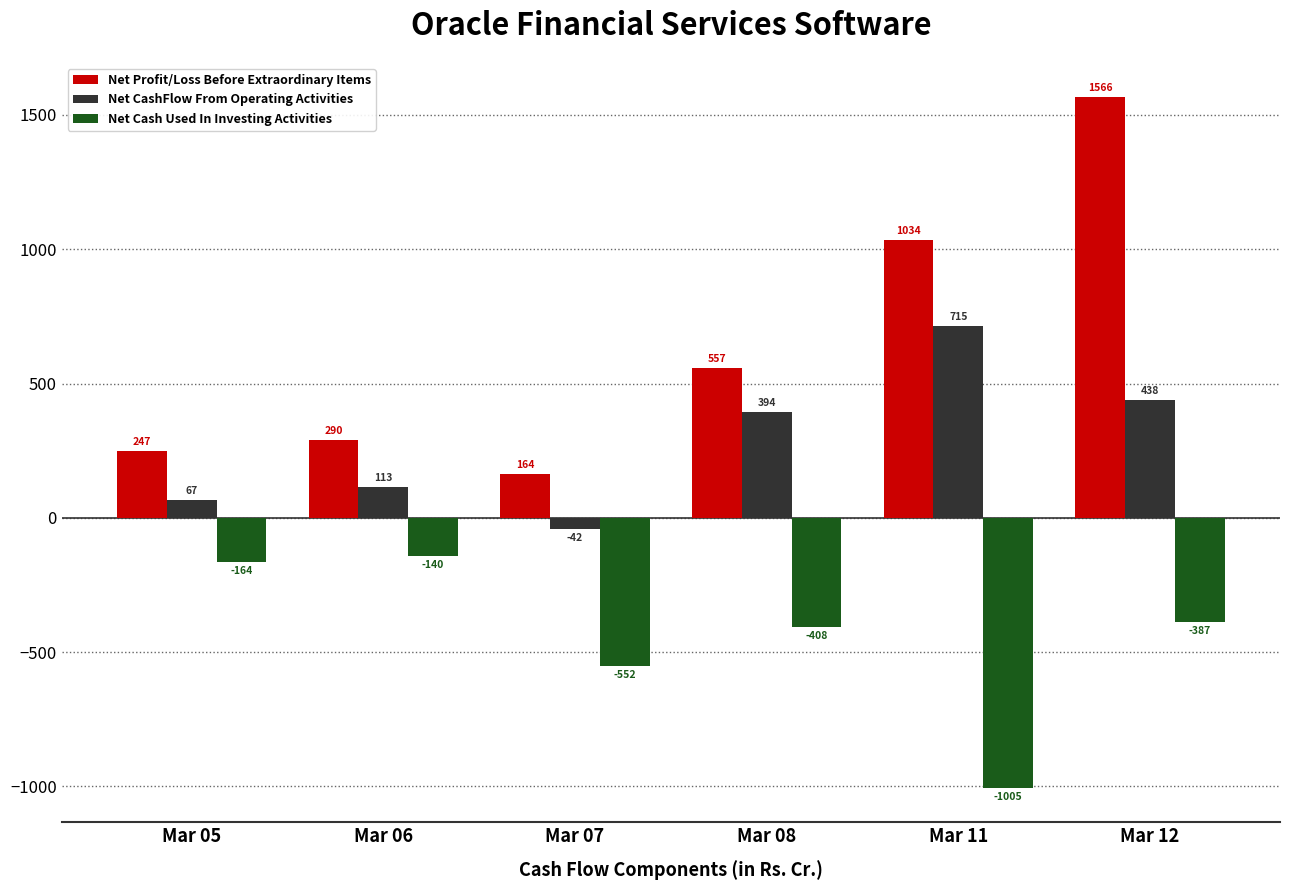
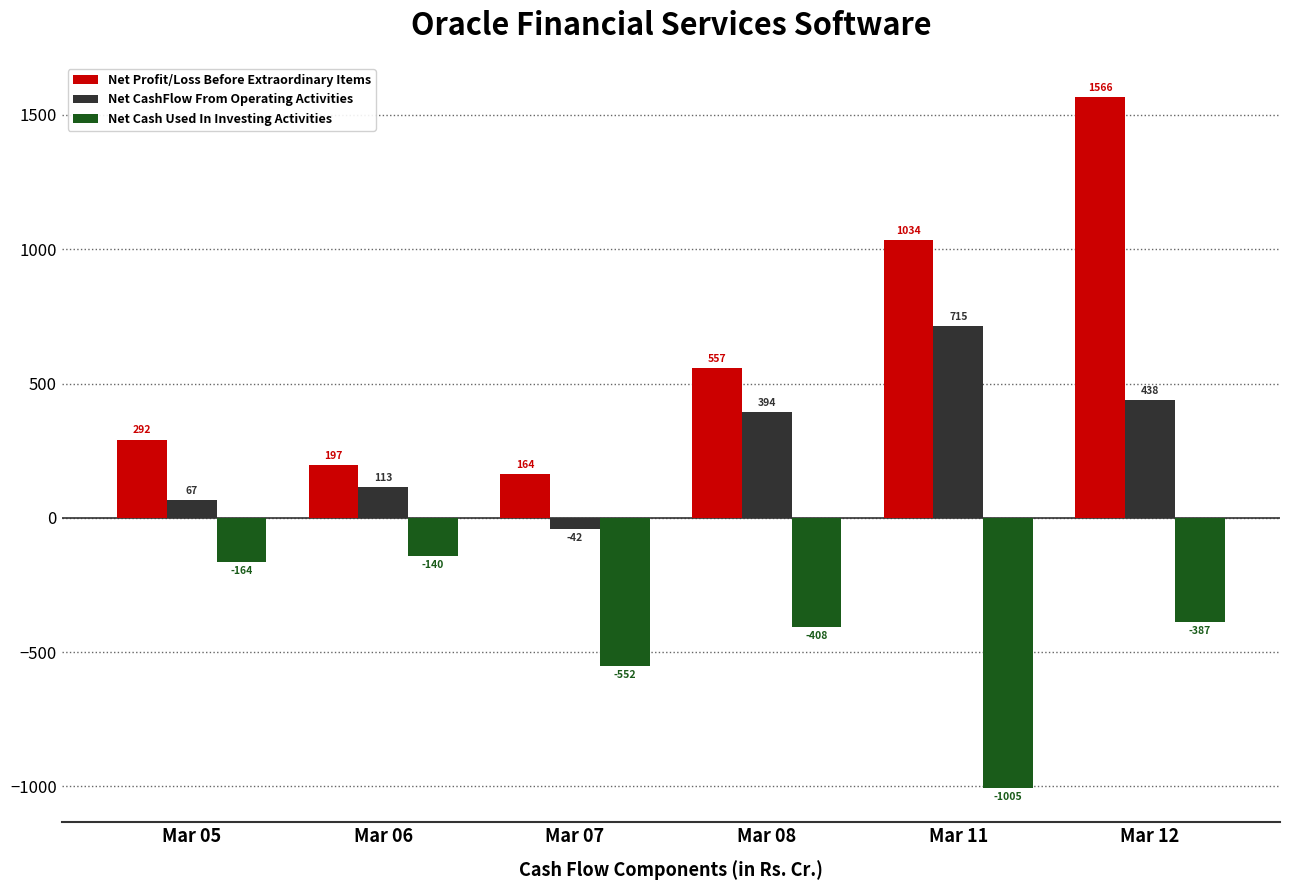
  {
    "Net Profit/Loss Before Extraordinary Items": {
-     "Mar 05": 247,
-     "Mar 06": 290,
+     "Mar 05": 292,
+     "Mar 06": 197,
      "Mar 07": 164,
      "Mar 08": 557,
      "Mar 11": 1034,
      "Mar 12": 1566
    }
  }
